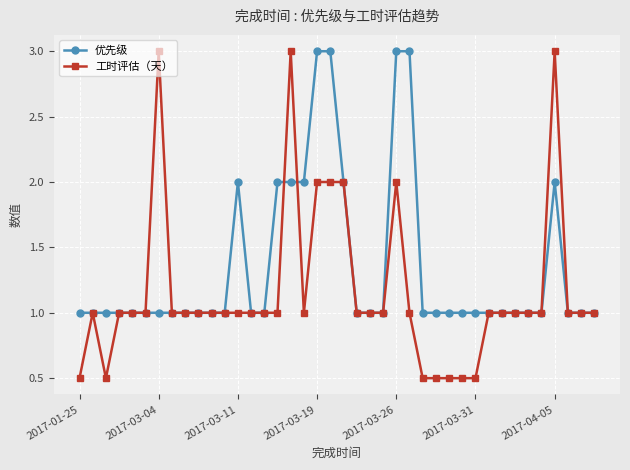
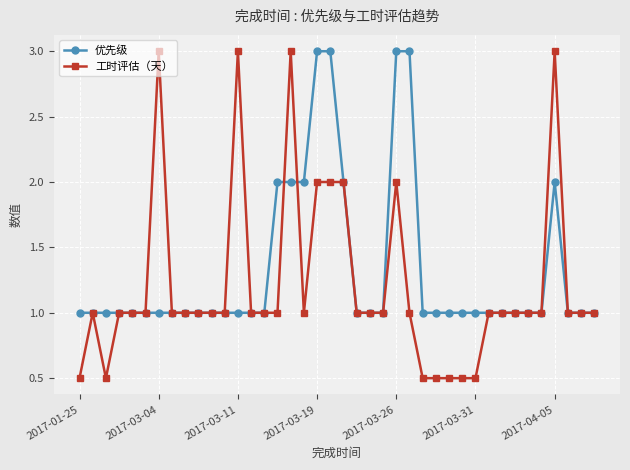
  {
    "优先级": {
      "2017-01-25": 1,
      "2017-03-04": 1,
-     "2017-03-11": 2,
+     "2017-03-11": 1,
      "2017-03-19": 3,
      "2017-03-26": 3,
      "2017-04-05": 2
    },
    "工时评估（天）": {
      "2017-01-25": 0.50,
-     "2017-03-11": 1,
+     "2017-03-11": 3,
      "2017-03-19": 2,
      "2017-03-26": 2,
      "2017-04-05": 3
    }
  }
